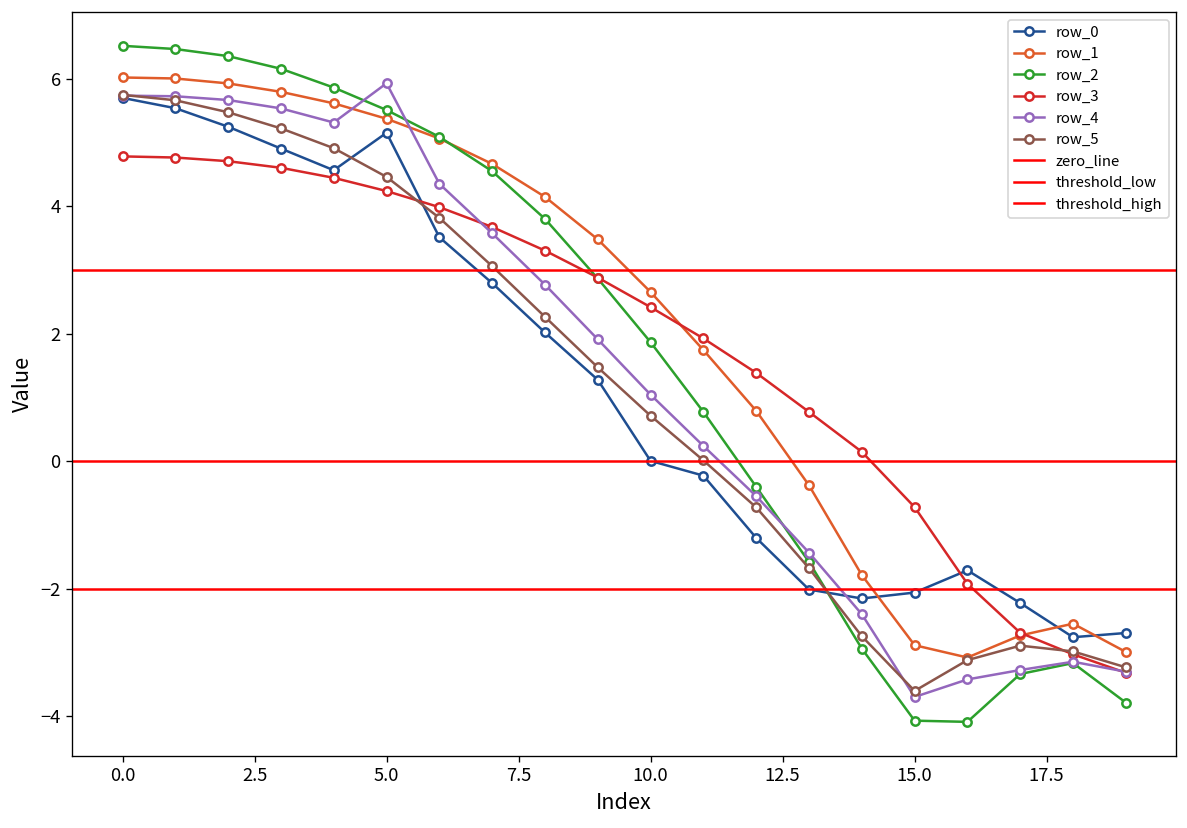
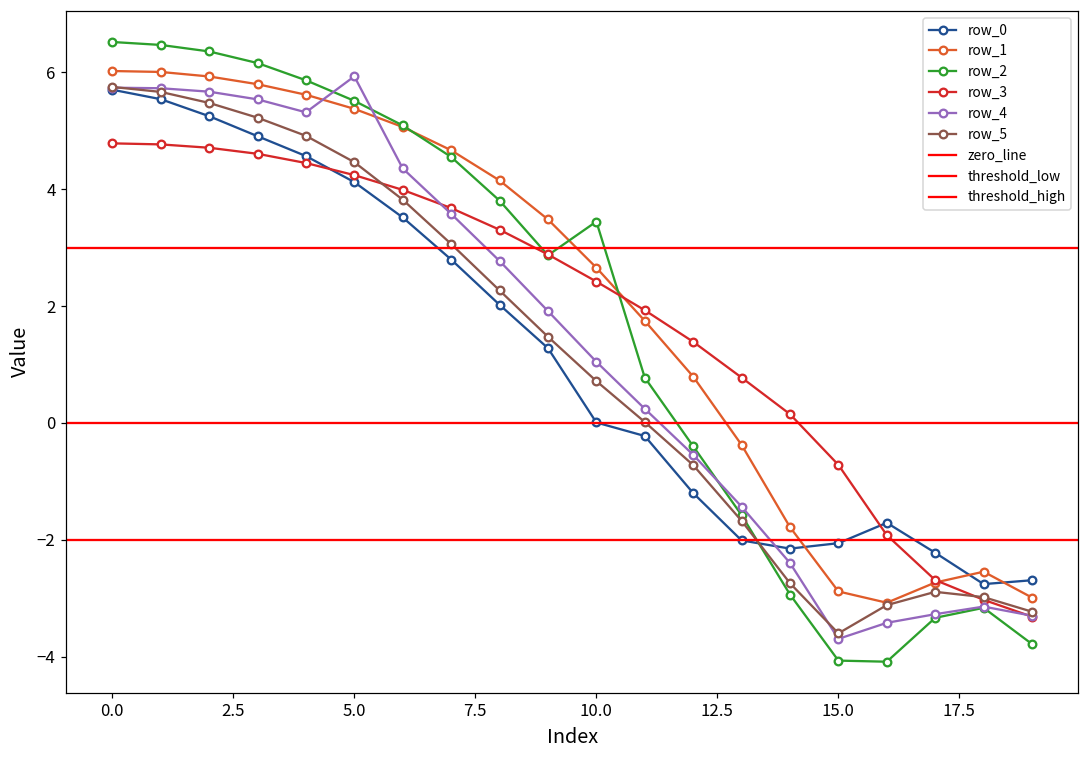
  {
    "row_0": {
-     "5.0": 5.2,
+     "5.0": 4.1,
      "10.0": 0.0,
      "15.0": -2.1
    },
    "row_2": {
      "0.0": 6.5,
      "5.0": 5.5,
-     "10.0": 1.9,
+     "10.0": 3.4,
      "15.0": -4.1
    },
    "row_4": {
      "5.0": 5.9,
      "10.0": 1.0,
      "15.0": -3.7
    },
    "row_5": {
      "5.0": 4.5,
      "10.0": 0.7,
      "15.0": -3.6
    }
  }
